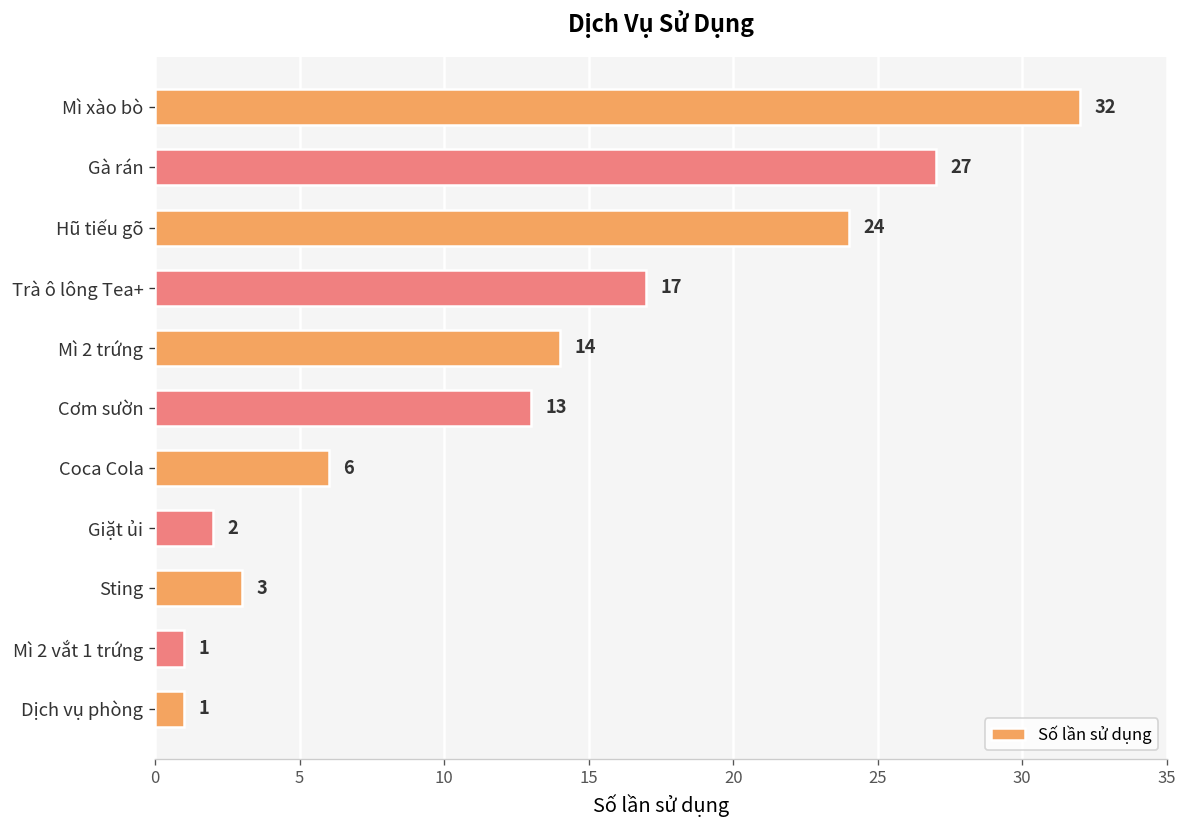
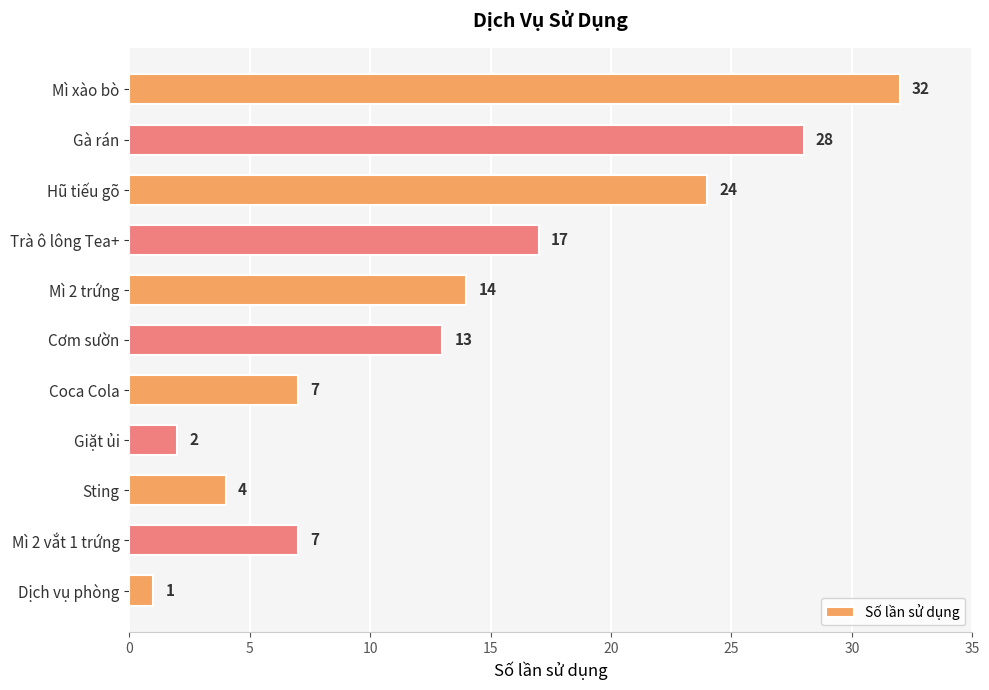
  {
    "Mì xào bò": 32,
-   "Gà rán": 27,
+   "Gà rán": 28,
    "Hũ tiếu gõ": 24,
    "Trà ô lông Tea+": 17,
    "Mì 2 trứng": 14,
    "Cơm sườn": 13,
-   "Coca Cola": 6,
+   "Coca Cola": 7,
    "Giặt ủi": 2,
-   "Sting": 3,
-   "Mì 2 vắt 1 trứng": 1,
+   "Sting": 4,
+   "Mì 2 vắt 1 trứng": 7,
    "Dịch vụ phòng": 1
  }
